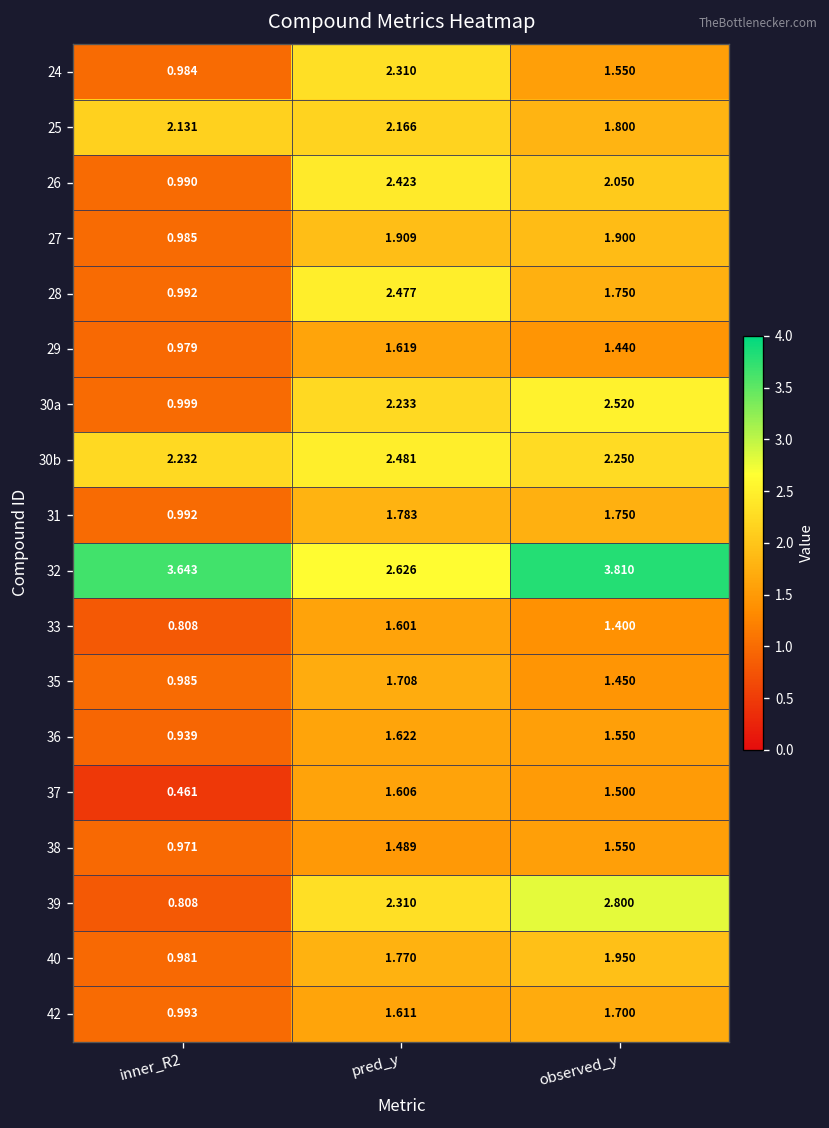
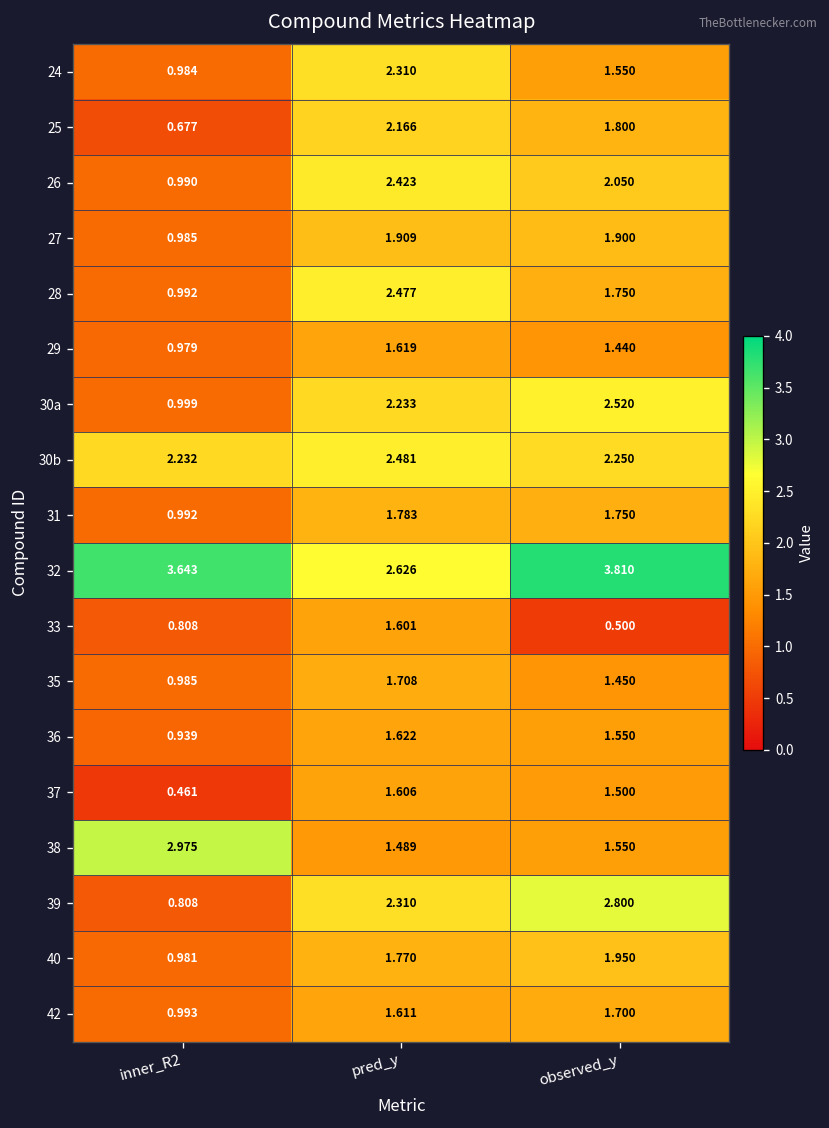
  {
    "24": {
      "inner_R2": 0.984,
      "pred_y": 2.310,
      "observed_y": 1.550
    },
    "25": {
-     "inner_R2": 2.131,
+     "inner_R2": 0.677,
      "pred_y": 2.166,
      "observed_y": 1.800
    },
    "26": {
      "inner_R2": 0.990,
      "pred_y": 2.423,
      "observed_y": 2.050
    },
    "27": {
      "inner_R2": 0.985,
      "pred_y": 1.909,
      "observed_y": 1.900
    },
    "28": {
      "inner_R2": 0.992,
      "pred_y": 2.477,
      "observed_y": 1.750
    },
    "29": {
      "inner_R2": 0.979,
      "pred_y": 1.619,
      "observed_y": 1.440
    },
    "30a": {
      "inner_R2": 0.999,
      "pred_y": 2.233,
      "observed_y": 2.520
    },
    "30b": {
      "inner_R2": 2.232,
      "pred_y": 2.481,
      "observed_y": 2.250
    },
    "31": {
      "inner_R2": 0.992,
      "pred_y": 1.783,
      "observed_y": 1.750
    },
    "32": {
      "inner_R2": 3.643,
      "pred_y": 2.626,
      "observed_y": 3.810
    },
    "33": {
      "inner_R2": 0.808,
      "pred_y": 1.601,
-     "observed_y": 1.400
+     "observed_y": 0.500
    },
    "35": {
      "inner_R2": 0.985,
      "pred_y": 1.708,
      "observed_y": 1.450
    },
    "36": {
      "inner_R2": 0.939,
      "pred_y": 1.622,
      "observed_y": 1.550
    },
    "37": {
      "inner_R2": 0.461,
      "pred_y": 1.606,
      "observed_y": 1.500
    },
    "38": {
-     "inner_R2": 0.971,
+     "inner_R2": 2.975,
      "pred_y": 1.489,
      "observed_y": 1.550
    },
    "39": {
      "inner_R2": 0.808,
      "pred_y": 2.310,
      "observed_y": 2.800
    },
    "40": {
      "inner_R2": 0.981,
      "pred_y": 1.770,
      "observed_y": 1.950
    },
    "42": {
      "inner_R2": 0.993,
      "pred_y": 1.611,
      "observed_y": 1.700
    }
  }
